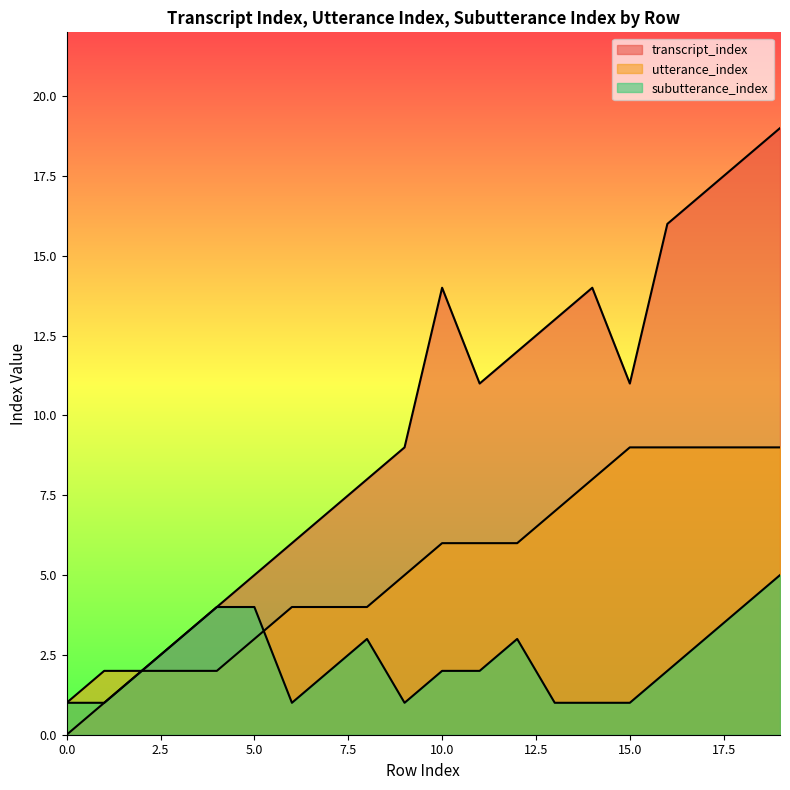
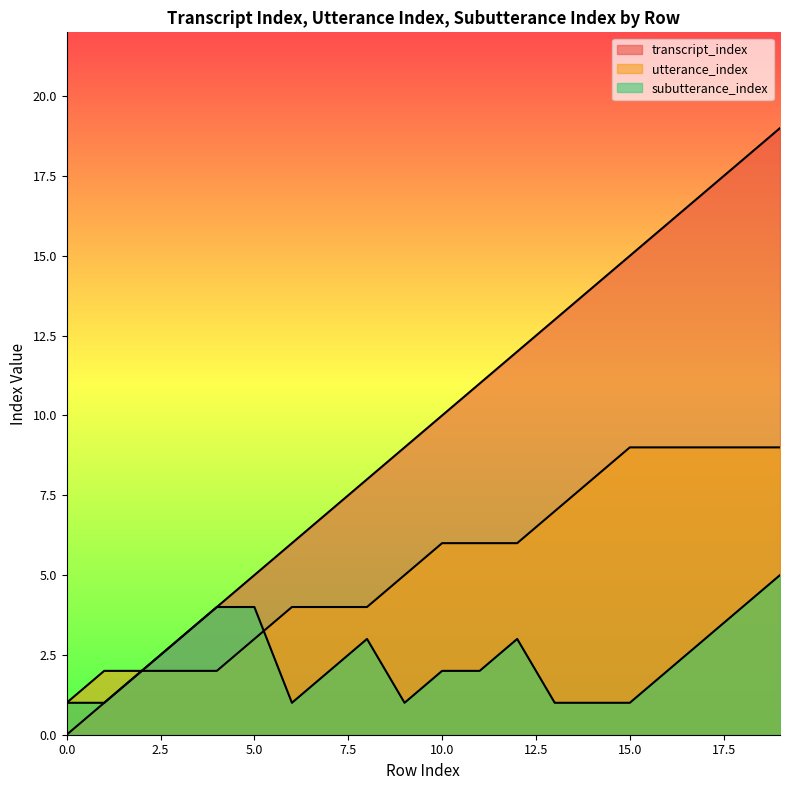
  {
    "transcript_index": {
      "0.0": 0,
      "5.0": 5,
-     "10.0": 14,
-     "15.0": 11
+     "10.0": 10,
+     "15.0": 15
    },
    "utterance_index": {
      "5.0": 3,
      "10.0": 6,
      "15.0": 9
    },
    "subutterance_index": {
      "5.0": 4,
      "10.0": 2,
      "15.0": 1
    }
  }
